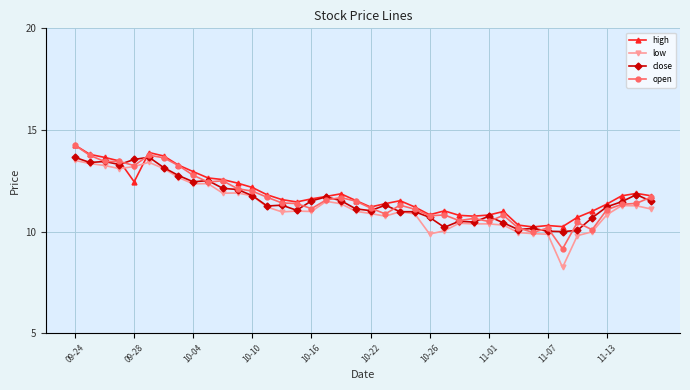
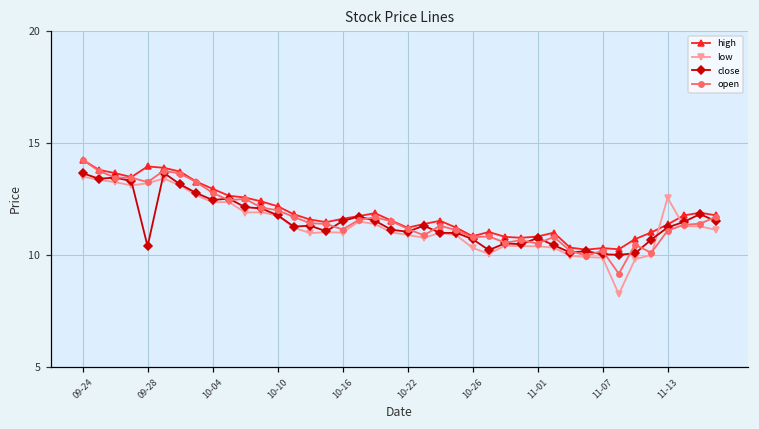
  {
    "high": {
-     "09-28": 12.5,
+     "09-28": 14.0,
      "10-04": 13.0,
      "10-10": 12.2,
      "11-13": 11.4
    },
    "low": {
      "09-24": 13.5,
      "10-16": 11.0,
      "10-22": 10.9,
-     "10-26": 9.9,
+     "10-26": 10.3,
      "11-07": 9.9,
-     "11-13": 10.8
+     "11-13": 12.6
    },
    "close": {
      "09-24": 13.7,
-     "09-28": 13.6,
+     "09-28": 10.4,
      "10-22": 11.0,
      "11-07": 10.0,
      "11-13": 11.2
    },
    "open": {
      "10-04": 12.8,
      "10-10": 12.0,
      "10-16": 11.1,
      "11-13": 11.1
    }
  }
